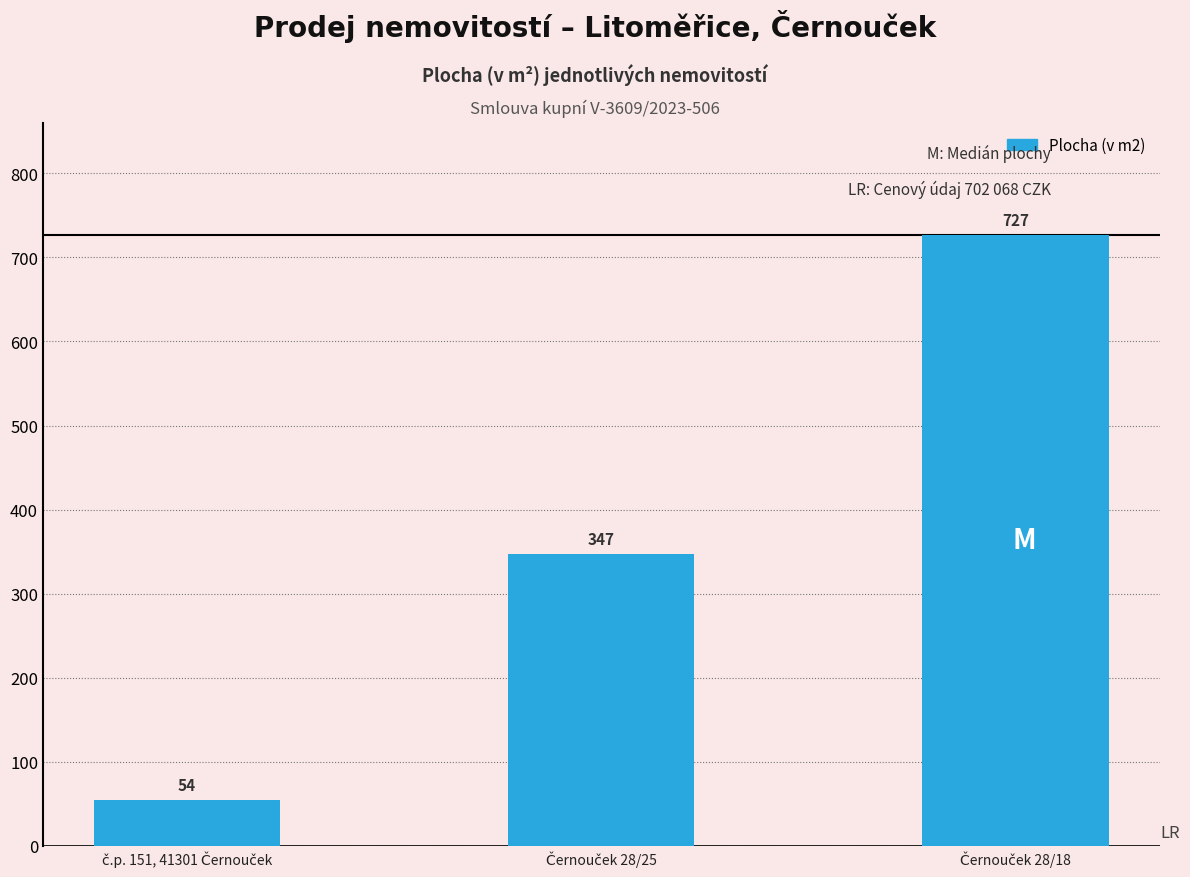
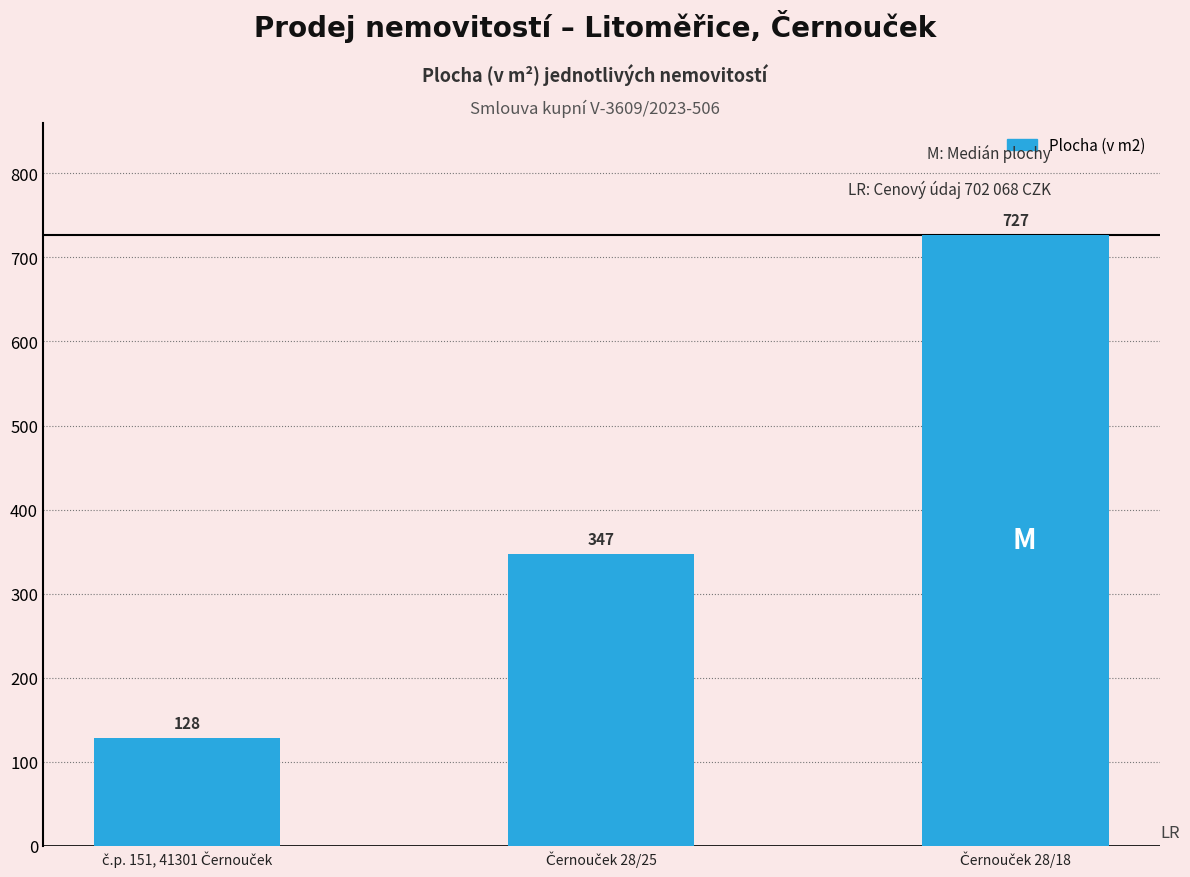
  {
-   "č.p. 151, 41301 Černouček": 54,
+   "č.p. 151, 41301 Černouček": 128,
    "Černouček 28/25": 347,
    "Černouček 28/18": 727
  }
